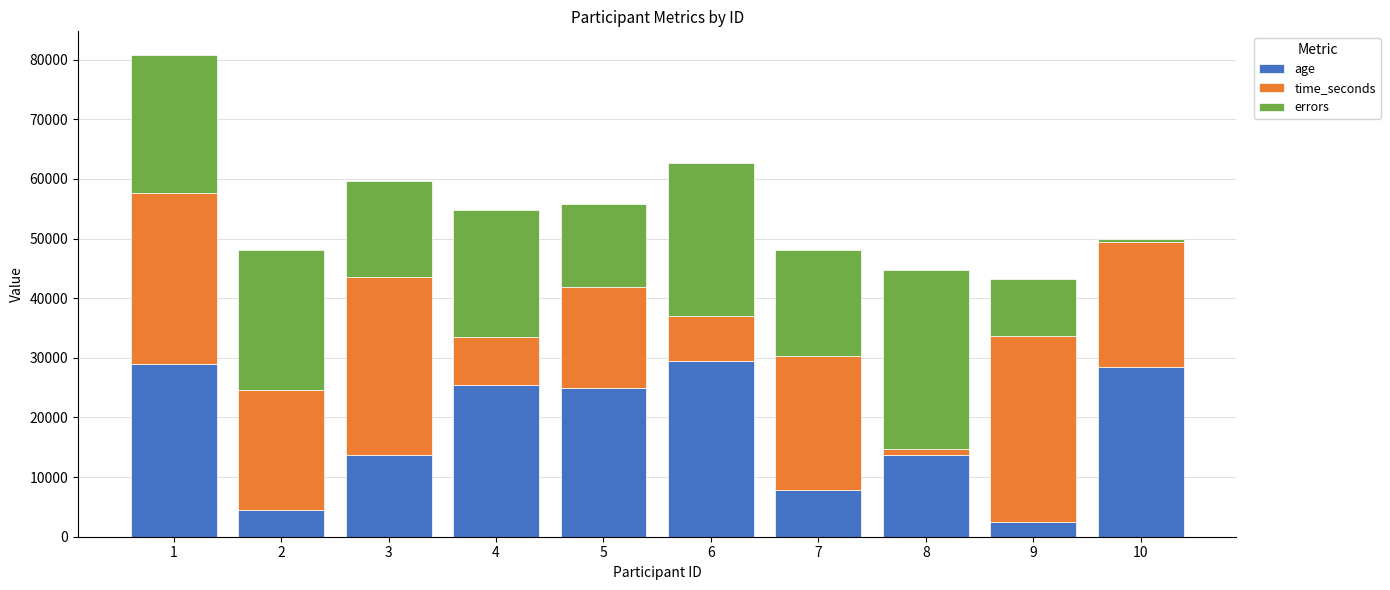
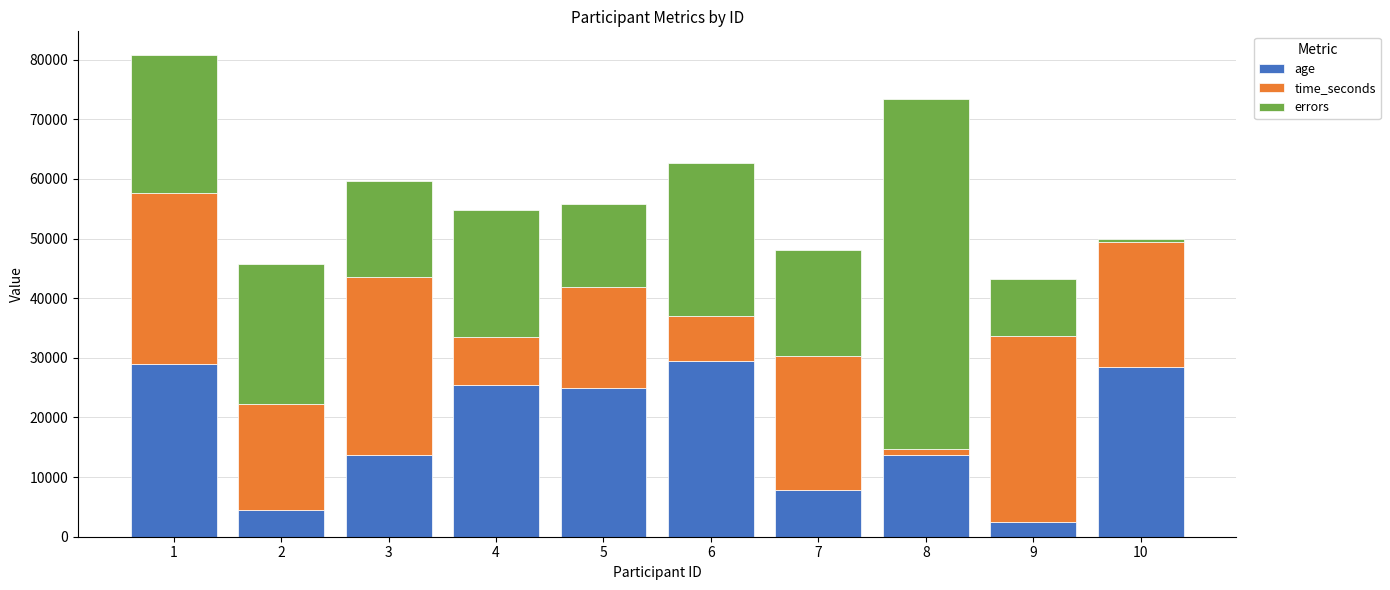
  {
    "age": {
      "1": 29000,
      "2": 5000,
      "3": 14000,
      "4": 26000,
      "5": 25000,
      "6": 30000,
      "7": 8000,
      "8": 14000,
      "9": 2000,
      "10": 29000
    },
    "time_seconds": {
      "1": 29000,
-     "2": 20000,
+     "2": 18000,
      "3": 30000,
      "4": 8000,
      "5": 17000,
      "6": 7000,
      "7": 23000,
      "8": 1000,
      "9": 31000,
      "10": 21000
    },
    "errors": {
      "1": 23000,
      "2": 24000,
      "3": 16000,
      "4": 21000,
      "5": 14000,
      "6": 26000,
      "7": 18000,
-     "8": 30000,
+     "8": 59000,
      "9": 10000,
      "10": 0
    }
  }
